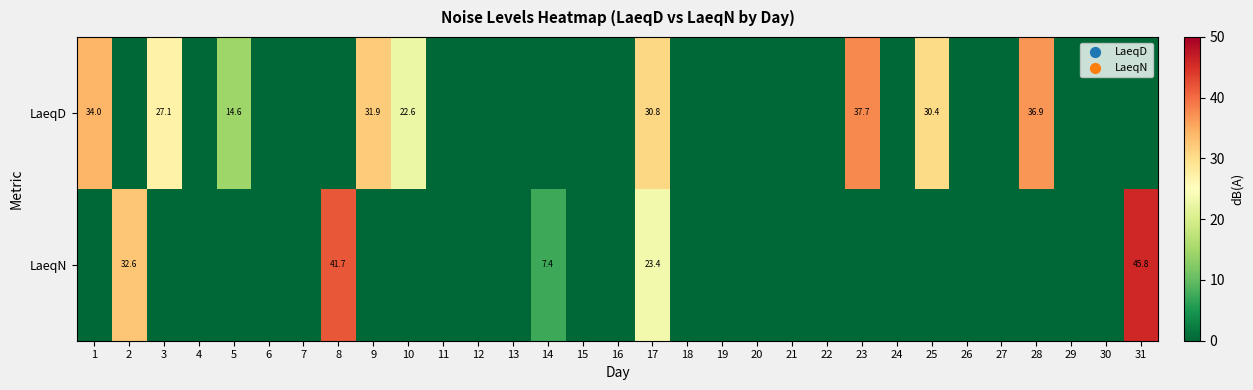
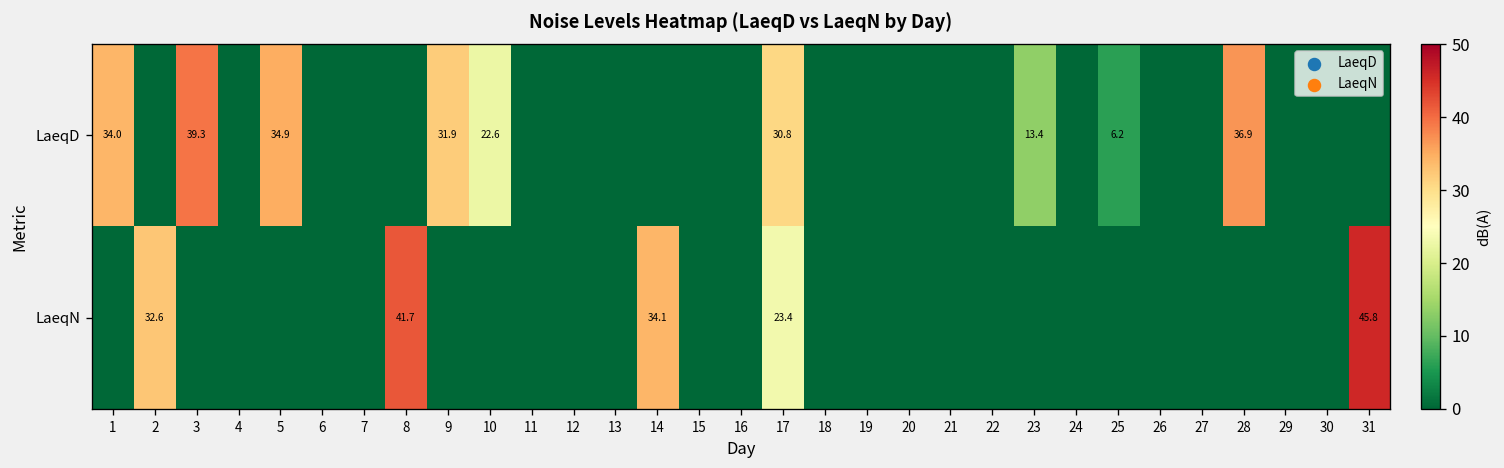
  {
    "LaeqD": {
      "1": 34.0,
-     "3": 27.1,
-     "5": 14.6,
+     "3": 39.3,
+     "5": 34.9,
      "9": 31.9,
      "10": 22.6,
      "17": 30.8,
-     "23": 37.7,
-     "25": 30.4,
+     "23": 13.4,
+     "25": 6.2,
      "28": 36.9
    },
    "LaeqN": {
      "2": 32.6,
      "8": 41.7,
-     "14": 7.4,
+     "14": 34.1,
      "17": 23.4,
      "31": 45.8
    }
  }
